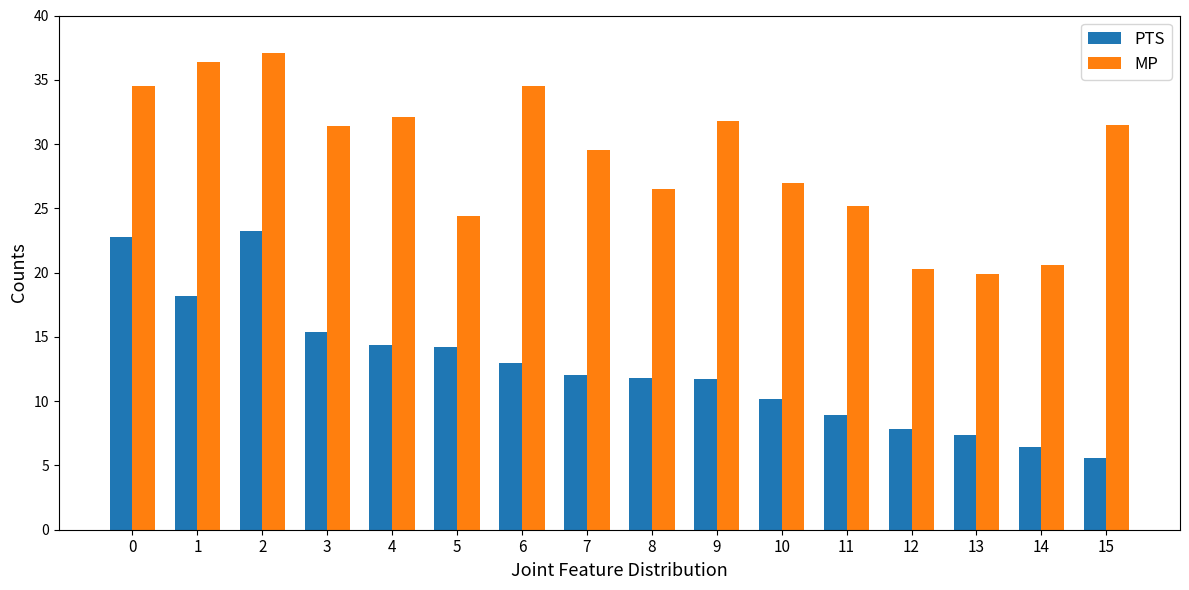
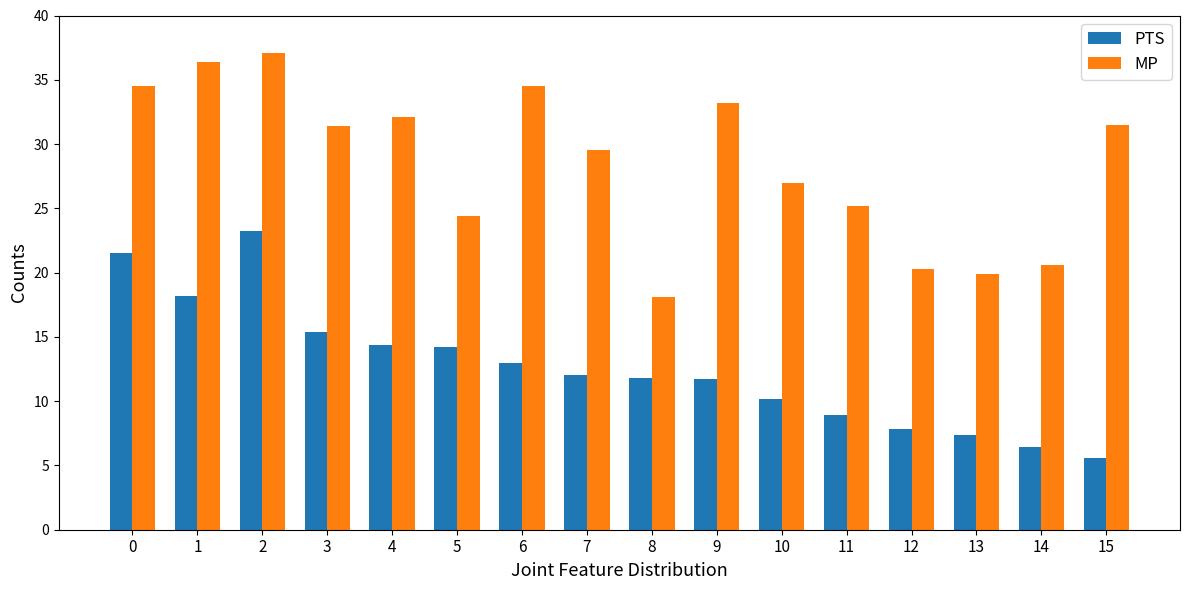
  {
    "PTS": {
-     "0": 22.8,
+     "0": 21.5,
      "1": 18.2,
      "2": 23.2,
      "3": 15.4,
      "4": 14.4,
      "5": 14.2,
      "6": 13.0,
      "7": 12.0,
      "8": 11.8,
      "9": 11.7,
      "10": 10.2,
      "11": 8.9,
      "12": 7.8,
      "13": 7.4,
      "14": 6.4,
      "15": 5.6
    },
    "MP": {
      "0": 34.5,
      "1": 36.4,
      "2": 37.1,
      "3": 31.4,
      "4": 32.1,
      "5": 24.4,
      "6": 34.5,
      "7": 29.5,
-     "8": 26.5,
-     "9": 31.8,
+     "8": 18.1,
+     "9": 33.2,
      "10": 27.0,
      "11": 25.2,
      "12": 20.3,
      "13": 19.9,
      "14": 20.6,
      "15": 31.5
    }
  }
